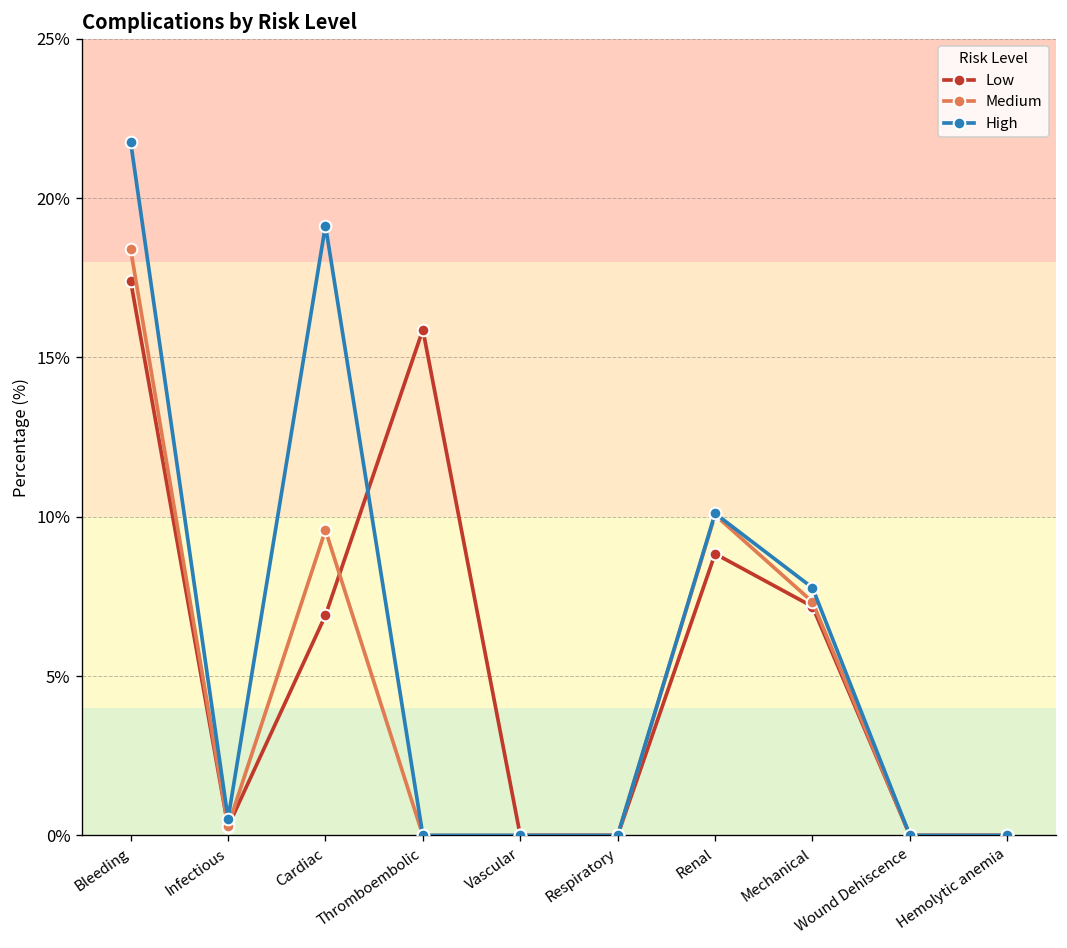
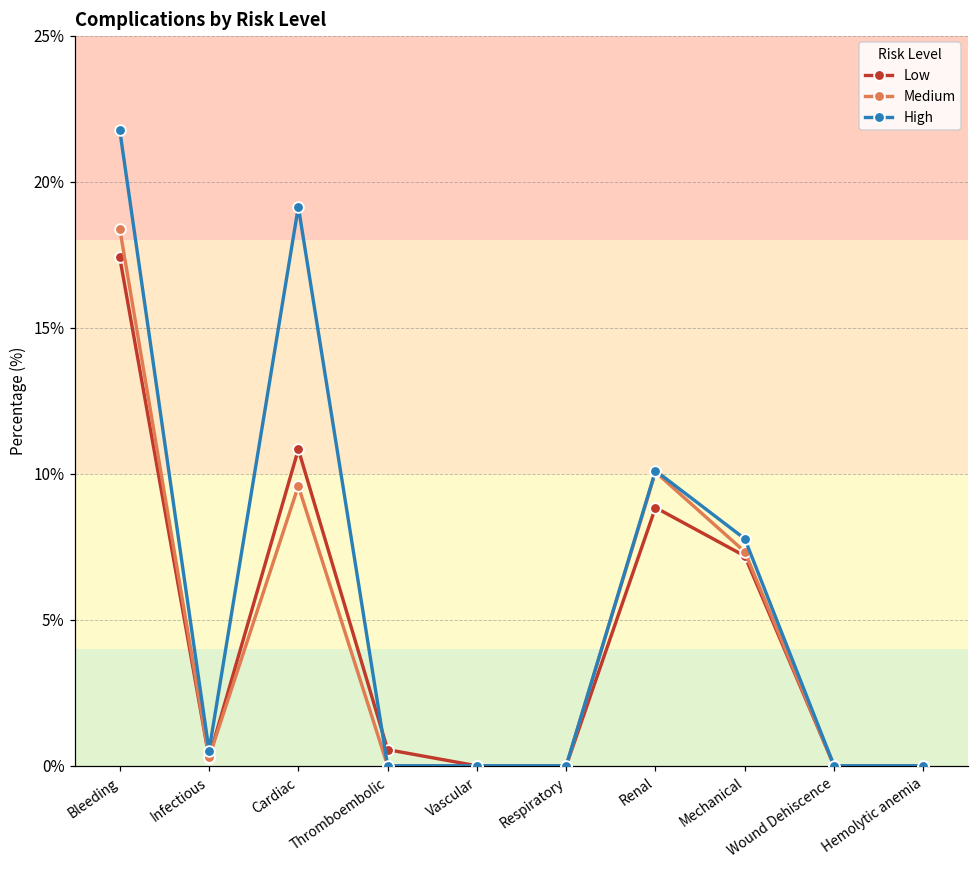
  {
    "Low": {
      "Bleeding": "17.4%",
-     "Cardiac": "6.9%",
-     "Thromboembolic": "15.9%",
+     "Cardiac": "10.8%",
+     "Thromboembolic": "0.6%",
      "Renal": "8.8%",
      "Mechanical": "7.2%"
    },
    "Medium": {
      "Bleeding": "18.4%",
      "Cardiac": "9.6%",
      "Mechanical": "7.3%"
    },
    "High": {
      "Bleeding": "21.8%",
      "Infectious": "0.5%",
      "Cardiac": "19.1%",
      "Mechanical": "7.8%"
    }
  }
